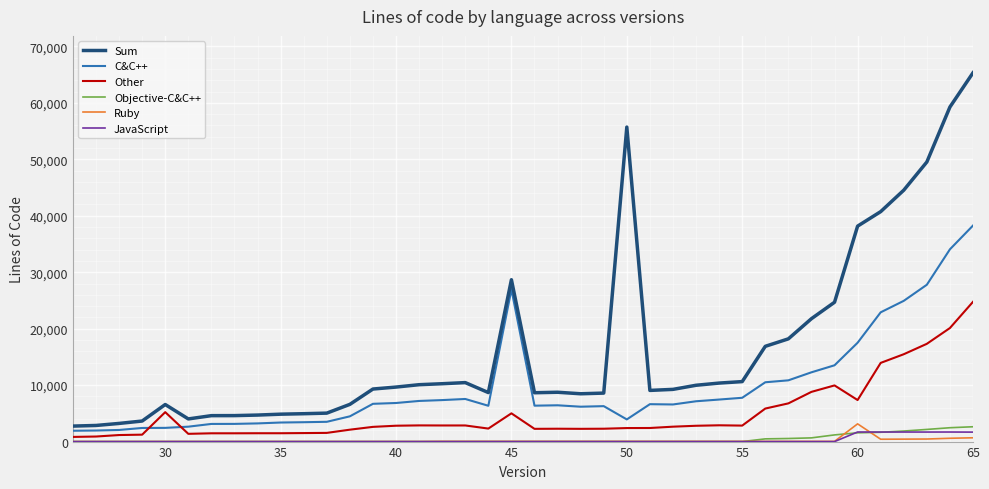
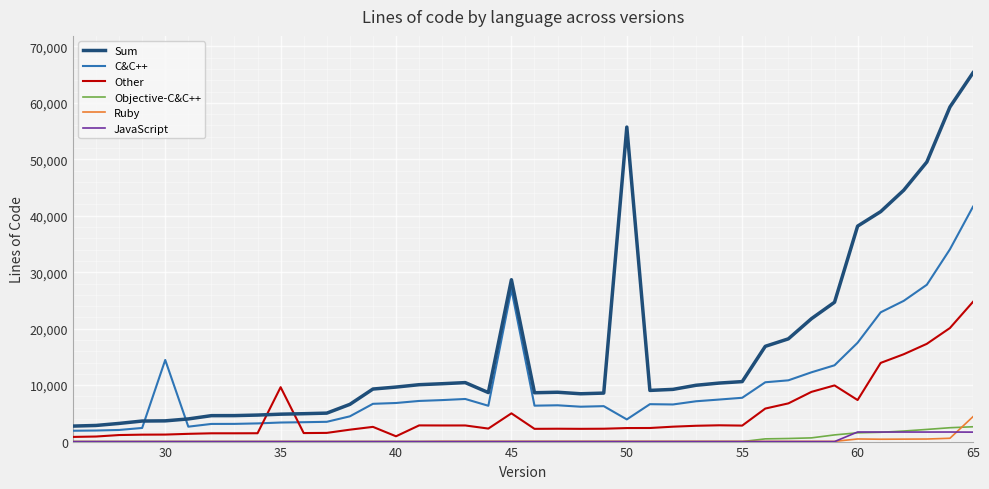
  {
    "Sum": {
-     "30": "7,000",
+     "30": "4,000",
      "35": "5,000",
      "40": "10,000",
      "45": "29,000",
      "50": "56,000",
      "55": "11,000",
      "60": "38,000",
      "65": "65,000"
    },
    "C&C++": {
-     "30": "2,000",
+     "30": "14,000",
      "35": "3,000",
      "40": "7,000",
      "45": "27,000",
      "50": "4,000",
      "55": "8,000",
      "60": "18,000",
-     "65": "38,000"
+     "65": "42,000"
    },
    "Other": {
-     "30": "5,000",
-     "35": "1,000",
-     "40": "3,000",
+     "30": "1,000",
+     "35": "10,000",
+     "40": "1,000",
      "45": "5,000",
      "50": "2,000",
      "55": "3,000",
      "60": "7,000",
      "65": "25,000"
    },
    "Objective-C&C++": {
      "65": "3,000"
    },
    "Ruby": {
-     "60": "3,000",
-     "65": "1,000"
+     "60": "0",
+     "65": "4,000"
    },
    "JavaScript": {
      "65": "2,000"
    }
  }
